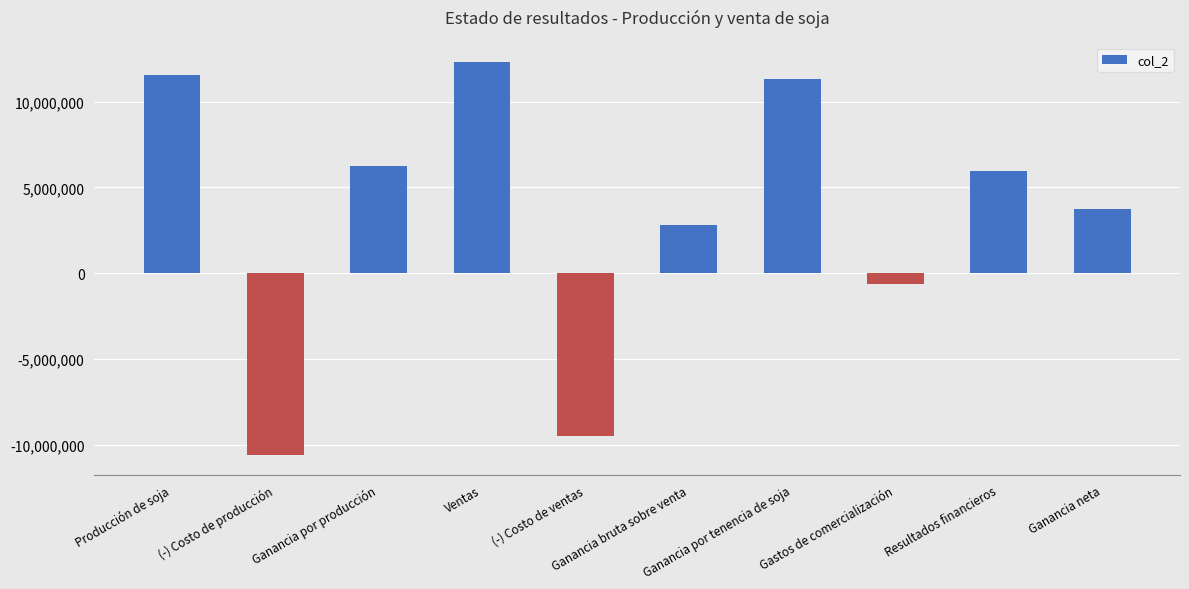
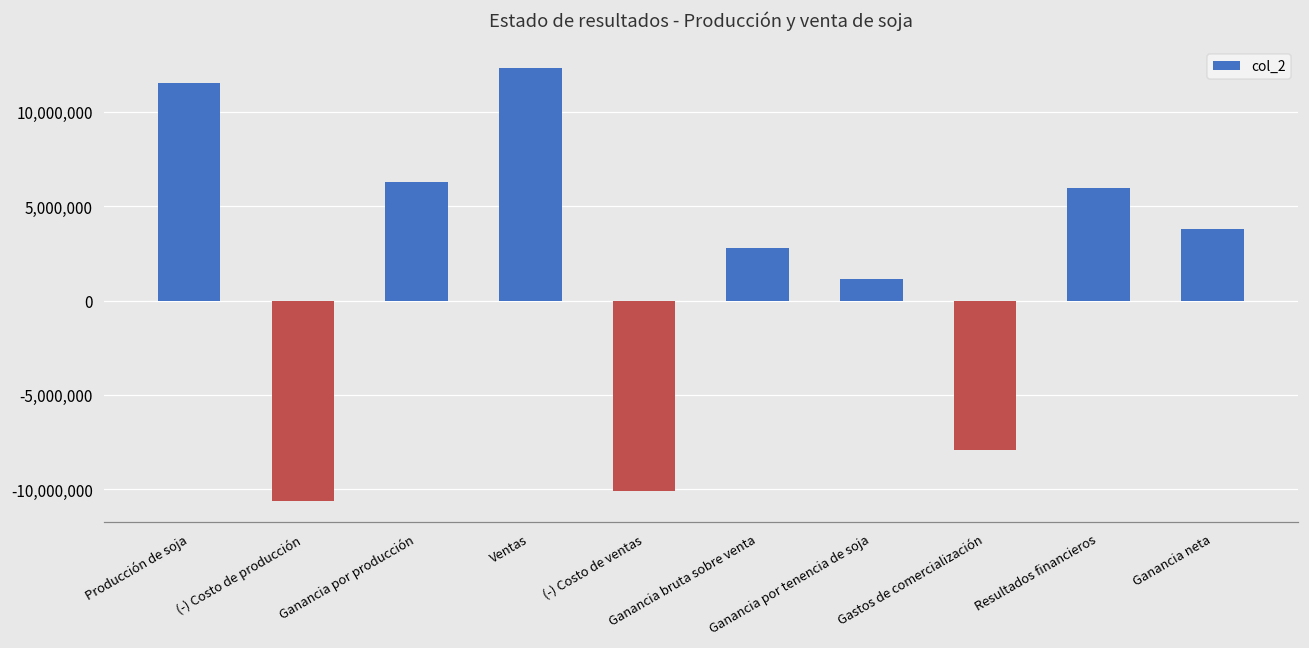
  {
    "Producción de soja": "11,500,000",
    "(-) Costo de producción": "-10,600,000",
    "Ganancia por producción": "6,300,000",
    "Ventas": "12,300,000",
-   "(-) Costo de ventas": "-9,500,000",
+   "(-) Costo de ventas": "-10,100,000",
    "Ganancia bruta sobre venta": "2,800,000",
-   "Ganancia por tenencia de soja": "11,300,000",
-   "Gastos de comercialización": "-600,000",
+   "Ganancia por tenencia de soja": "1,100,000",
+   "Gastos de comercialización": "-7,900,000",
    "Resultados financieros": "6,000,000",
    "Ganancia neta": "3,800,000"
  }
